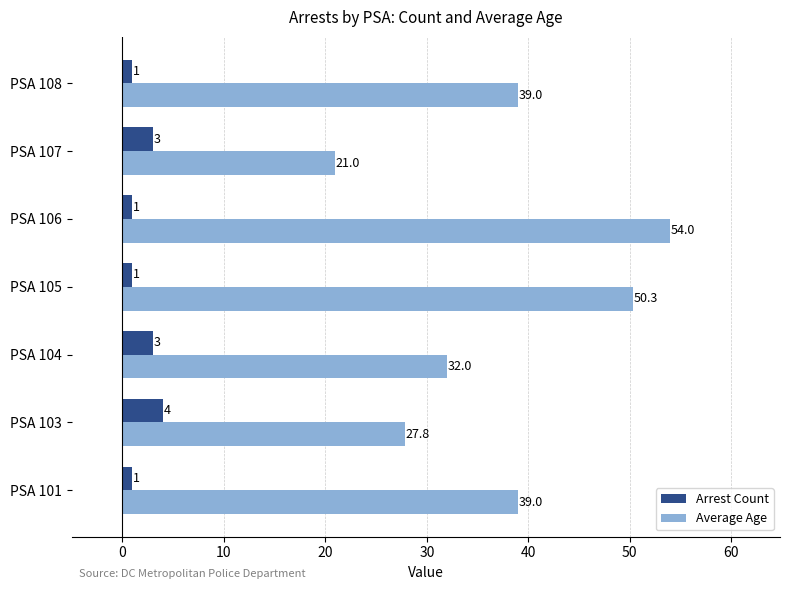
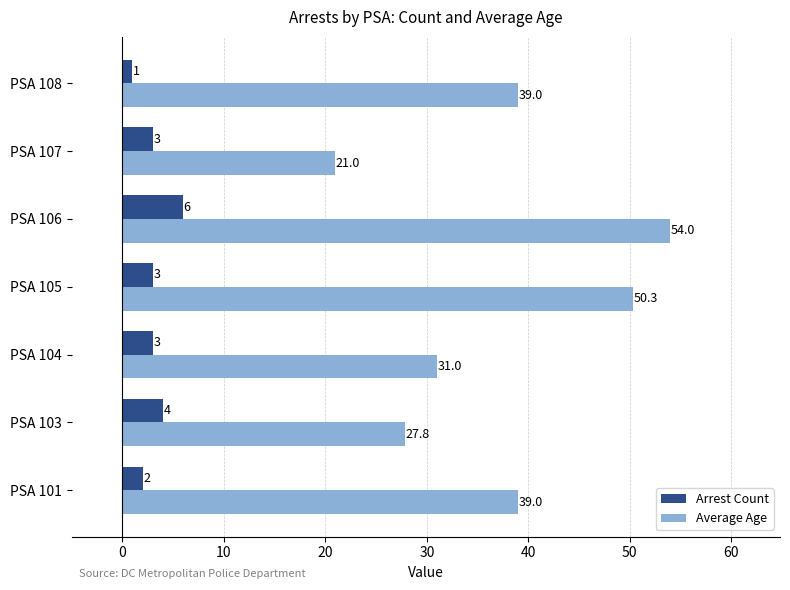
  {
    "Arrest Count": {
      "PSA 108": 1,
      "PSA 107": 3,
-     "PSA 106": 1,
-     "PSA 105": 1,
+     "PSA 106": 6,
+     "PSA 105": 3,
      "PSA 104": 3,
      "PSA 103": 4,
-     "PSA 101": 1
+     "PSA 101": 2
    },
    "Average Age": {
      "PSA 108": 39.0,
      "PSA 107": 21.0,
      "PSA 106": 54.0,
      "PSA 105": 50.3,
-     "PSA 104": 32.0,
+     "PSA 104": 31.0,
      "PSA 103": 27.8,
      "PSA 101": 39.0
    }
  }
